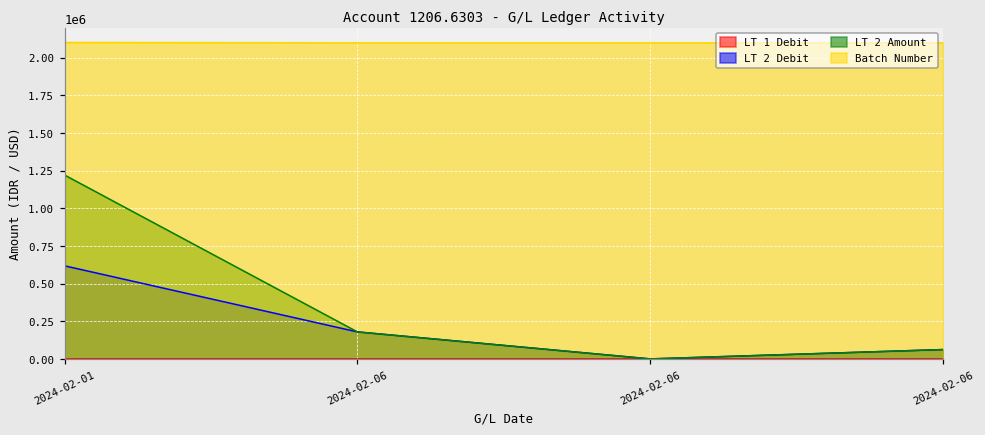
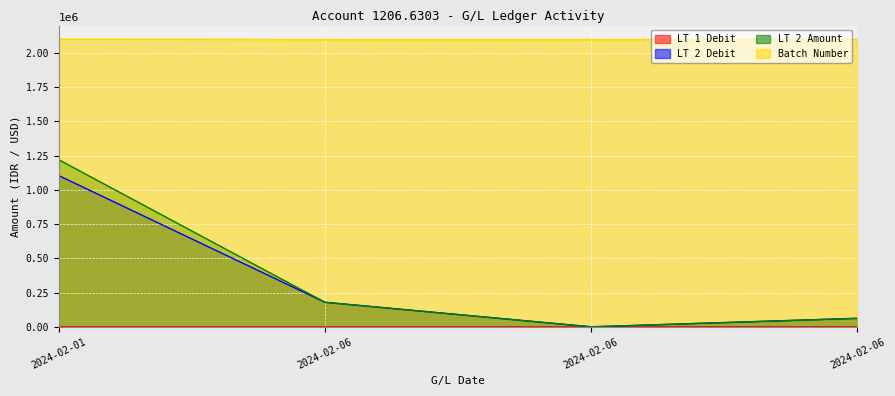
  {
    "LT 1 Debit": {
      "2024-02-01": 0
    },
    "LT 2 Debit": {
-     "2024-02-01": 620000
+     "2024-02-01": 1100000
    },
    "LT 2 Amount": {
      "2024-02-01": 1220000
    },
    "Batch Number": {
      "2024-02-01": 2100000
    }
  }
